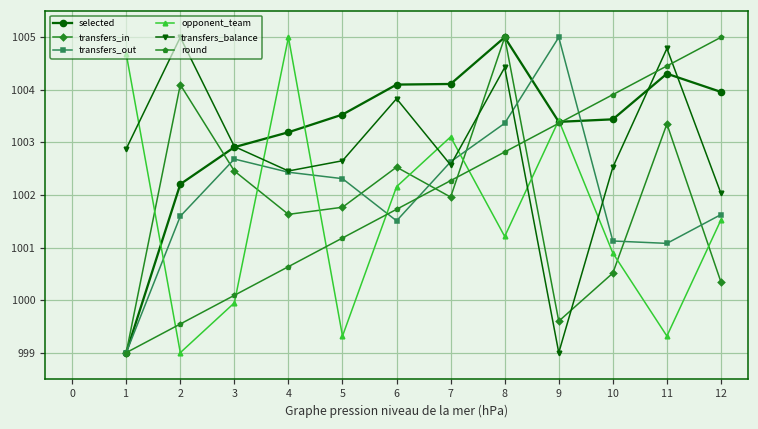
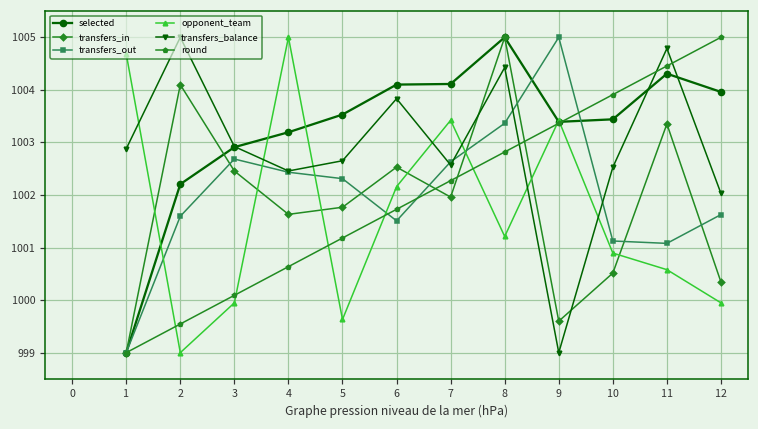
  {
    "opponent_team": {
      "2": 999.0,
      "3": 999.9,
      "4": 1005.0,
-     "5": 999.3,
+     "5": 999.6,
      "6": 1002.2,
-     "7": 1003.1,
+     "7": 1003.4,
      "8": 1001.2,
      "10": 1000.9,
-     "11": 999.3,
-     "12": 1001.5
+     "11": 1000.6,
+     "12": 999.9
    }
  }
